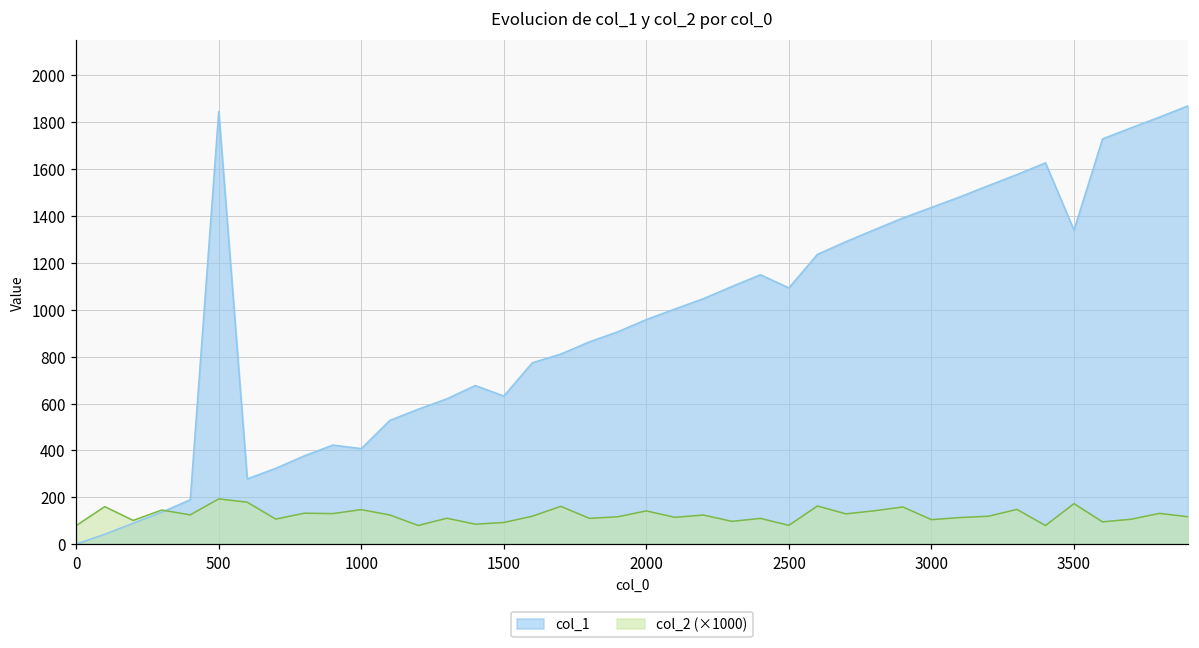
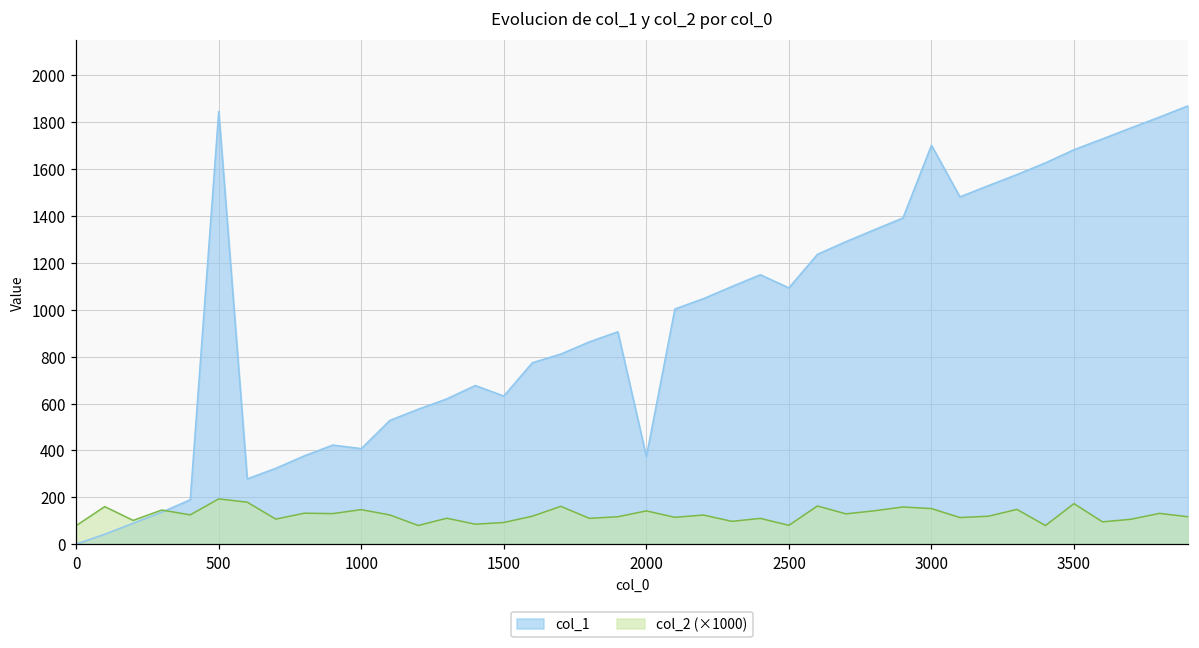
  {
    "col_1": {
      "0": 0,
      "500": 1850,
      "1000": 410,
      "1500": 630,
-     "2000": 960,
+     "2000": 370,
      "2500": 1090,
-     "3000": 1440,
-     "3500": 1340
+     "3000": 1700,
+     "3500": 1680
    },
    "col_2 (×1000)": {
      "0": 80,
      "500": 190,
      "1000": 150,
      "1500": 90,
      "2000": 140,
      "2500": 80,
-     "3000": 110,
+     "3000": 150,
      "3500": 170
    }
  }
